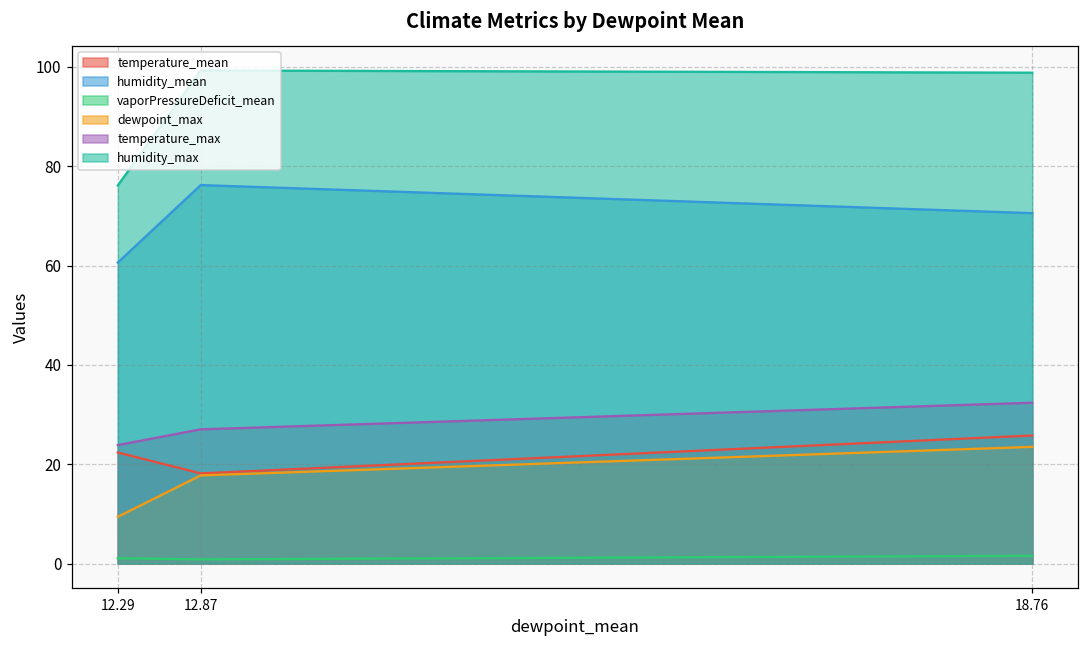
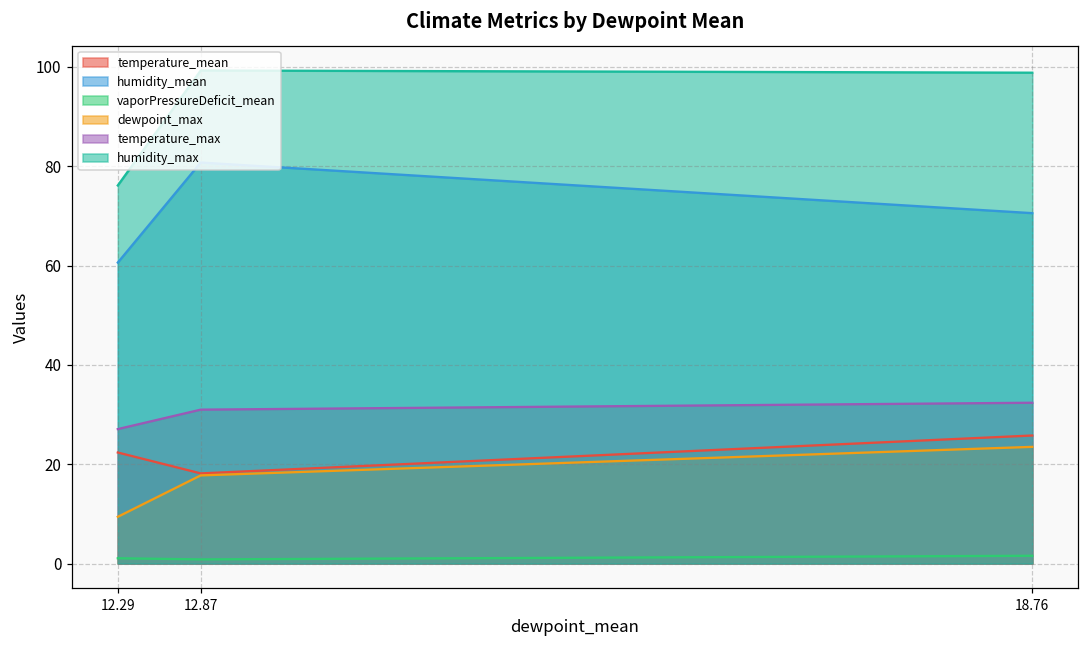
  {
    "temperature_mean": {
      "12.29": 22,
      "18.76": 26
    },
    "humidity_mean": {
      "12.29": 61,
-     "12.87": 76,
+     "12.87": 81,
      "18.76": 71
    },
    "dewpoint_max": {
      "12.29": 9,
      "18.76": 23
    },
    "temperature_max": {
-     "12.29": 24,
-     "12.87": 27,
+     "12.29": 27,
+     "12.87": 31,
      "18.76": 32
    }
  }
